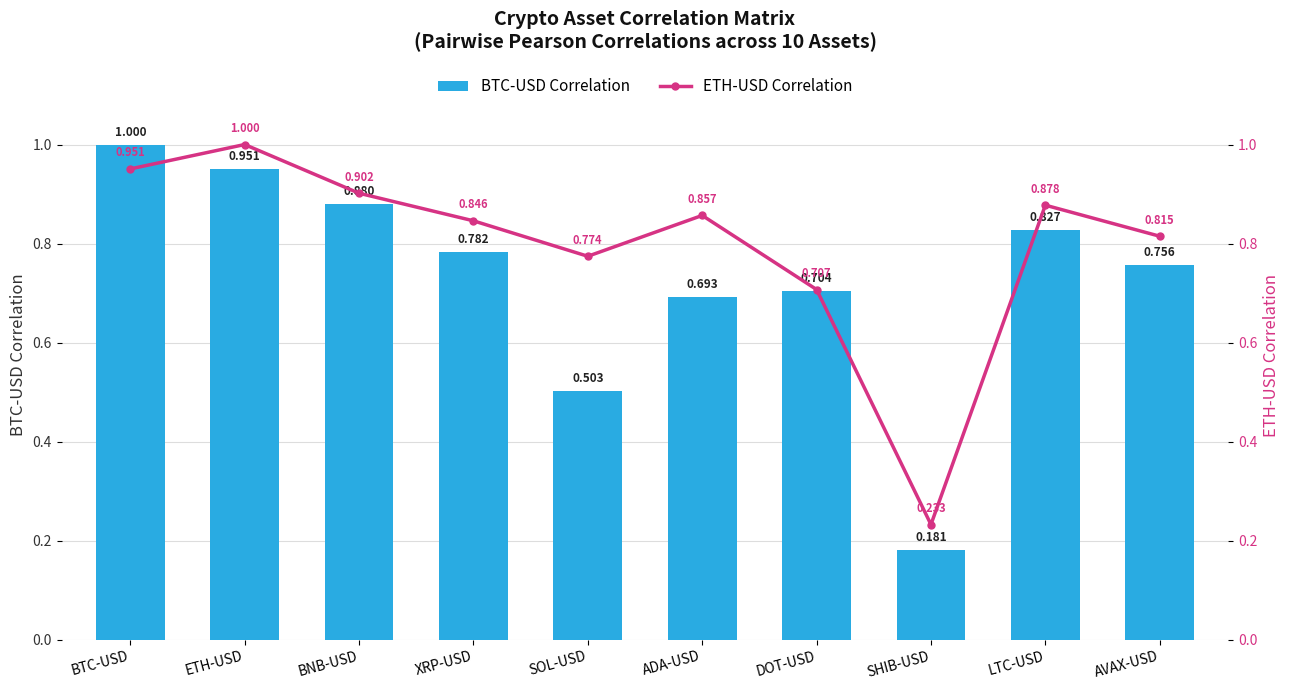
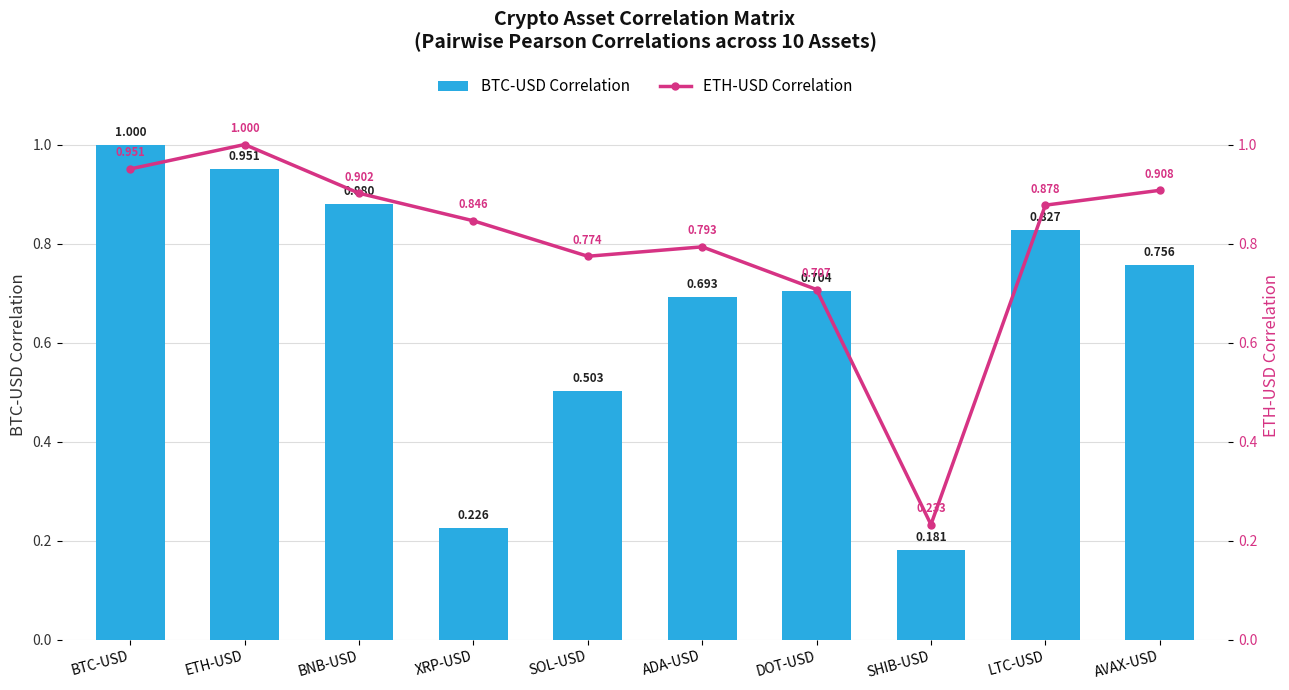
  {
    "BTC-USD Correlation": {
      "BTC-USD": 1.000,
      "ETH-USD": 0.951,
-     "XRP-USD": 0.782,
+     "XRP-USD": 0.226,
      "SOL-USD": 0.503,
      "ADA-USD": 0.693,
      "SHIB-USD": 0.181,
      "LTC-USD": 0.827,
      "AVAX-USD": 0.756
    },
    "ETH-USD Correlation": {
      "BTC-USD": 0.951,
      "ETH-USD": 1.000,
      "BNB-USD": 0.902,
      "XRP-USD": 0.846,
      "SOL-USD": 0.774,
-     "ADA-USD": 0.857,
+     "ADA-USD": 0.793,
      "SHIB-USD": 0.233,
      "LTC-USD": 0.878,
-     "AVAX-USD": 0.815
+     "AVAX-USD": 0.908
    }
  }
